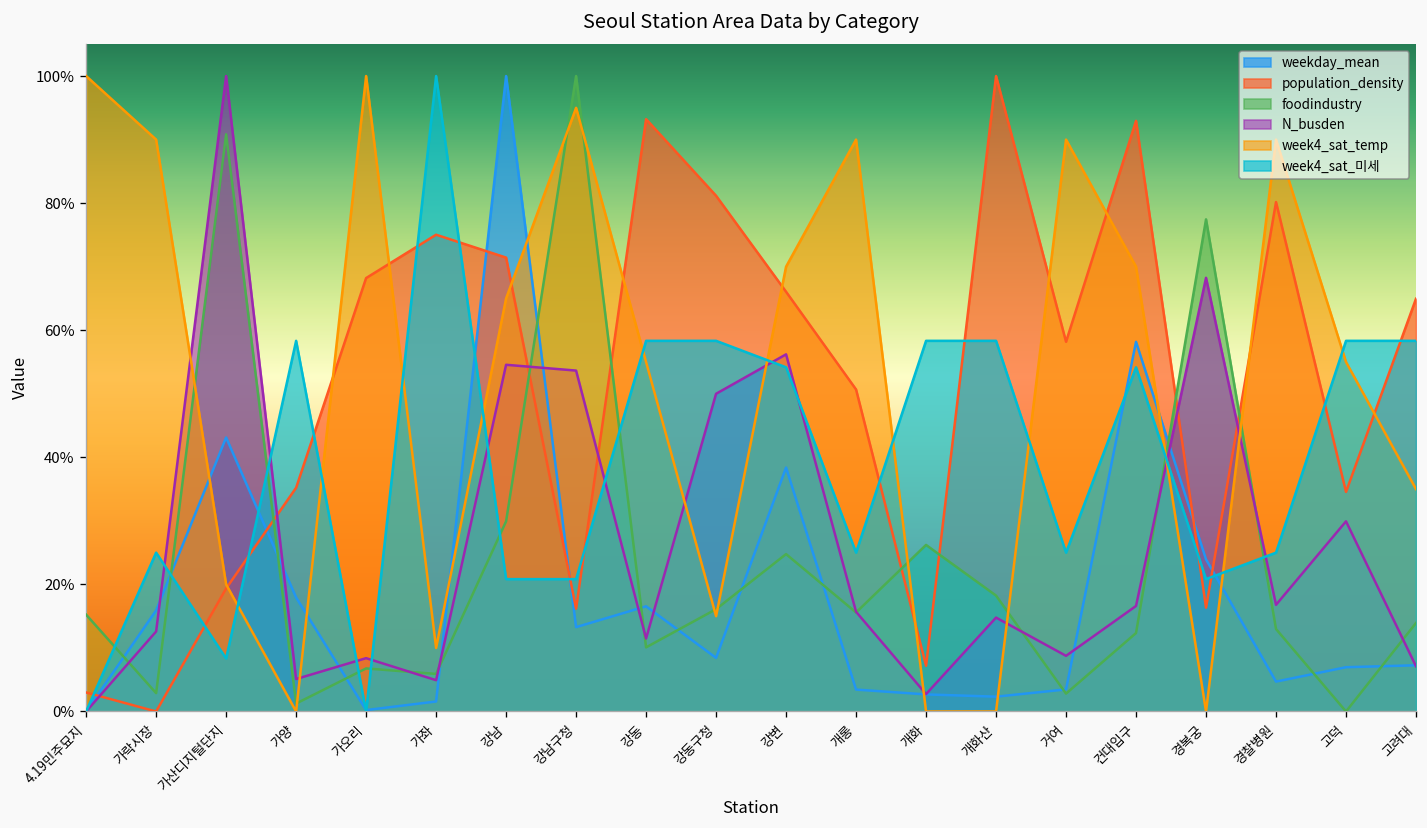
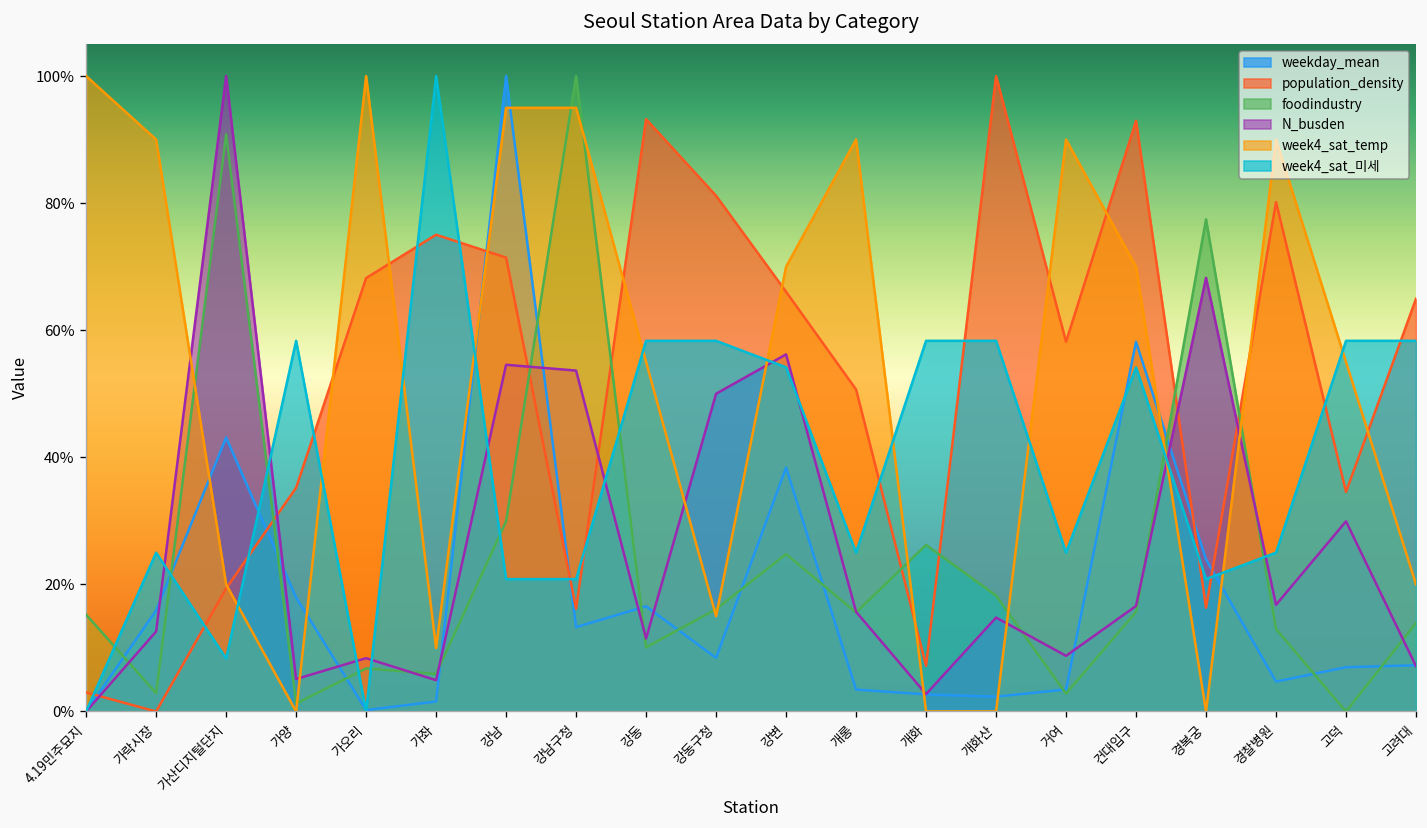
  {
    "population_density": {
      "4.19민주묘지": "3%",
      "가락시장": "0%",
      "가산디지털단지": "19%",
      "가양": "35%",
      "가오리": "68%",
      "가좌": "75%",
      "강남": "71%",
      "강남구청": "16%",
      "강동": "93%",
      "강동구청": "81%",
      "강변": "66%",
      "개롱": "51%",
      "개화": "7%",
      "개화산": "100%",
      "거여": "58%",
      "건대입구": "93%",
      "경복궁": "16%",
      "경찰병원": "80%",
      "고덕": "35%",
      "고려대": "65%"
    },
    "foodindustry": {
      "4.19민주묘지": "15%",
      "가락시장": "3%",
      "가산디지털단지": "91%",
      "가양": "1%",
      "가오리": "7%",
      "가좌": "6%",
      "강남": "30%",
      "강남구청": "100%",
      "강동": "10%",
      "강동구청": "16%",
      "강변": "25%",
      "개화": "26%",
      "개화산": "18%",
      "거여": "3%",
-     "건대입구": "12%",
+     "건대입구": "16%",
      "경복궁": "77%",
      "경찰병원": "13%",
      "고덕": "0%",
      "고려대": "14%"
    },
    "N_busden": {
      "가락시장": "13%",
      "가산디지털단지": "100%",
      "가양": "5%",
      "가오리": "8%",
      "가좌": "5%",
      "강남": "55%",
      "강남구청": "54%",
      "강동": "11%",
      "강동구청": "50%",
      "강변": "56%",
      "개화산": "15%",
      "거여": "9%",
      "건대입구": "17%",
      "경복궁": "68%",
      "경찰병원": "17%",
      "고덕": "30%"
    },
    "week4_sat_temp": {
      "4.19민주묘지": "100%",
      "가락시장": "90%",
      "가산디지털단지": "20%",
      "가양": "0%",
      "가오리": "100%",
      "가좌": "10%",
-     "강남": "65%",
+     "강남": "95%",
      "강남구청": "95%",
      "강동": "55%",
      "강동구청": "15%",
      "강변": "70%",
      "개롱": "90%",
      "개화": "0%",
      "개화산": "0%",
      "거여": "90%",
      "건대입구": "70%",
      "경복궁": "0%",
      "고덕": "55%",
-     "고려대": "35%"
+     "고려대": "20%"
    }
  }
